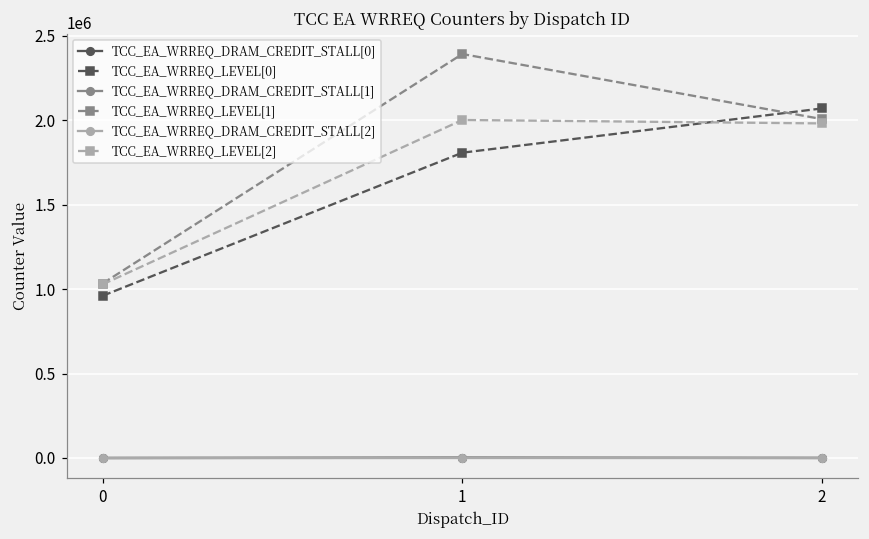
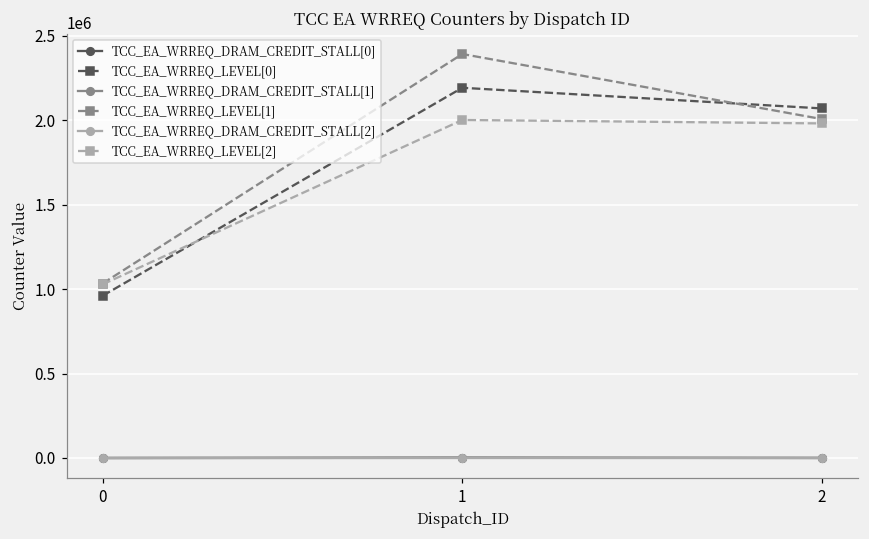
  {
    "TCC_EA_WRREQ_LEVEL[0]": {
      "0": 960000,
-     "1": 1810000,
+     "1": 2190000,
      "2": 2070000
    }
  }
